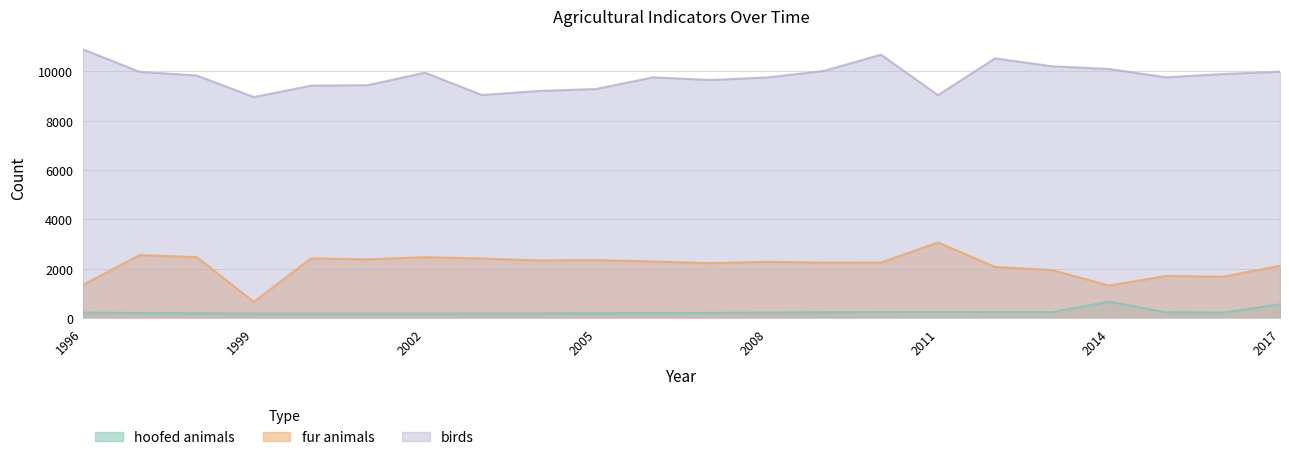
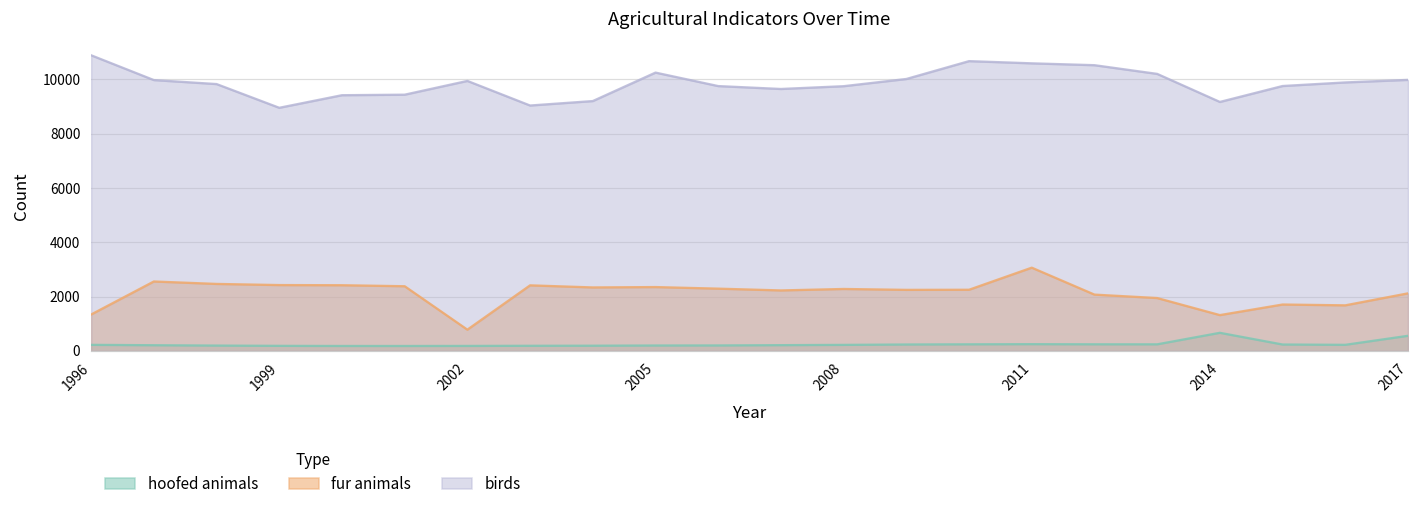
  {
    "hoofed animals": {
      "1996": 200,
      "1999": 200,
      "2002": 200,
      "2005": 200,
      "2008": 200,
      "2011": 200,
      "2014": 700,
      "2017": 600
    },
    "fur animals": {
      "1996": 1300,
-     "1999": 700,
-     "2002": 2500,
+     "1999": 2400,
+     "2002": 800,
      "2005": 2300,
      "2008": 2300,
      "2011": 3100,
      "2014": 1300,
      "2017": 2100
    },
    "birds": {
      "1996": 10900,
      "1999": 9000,
      "2002": 9900,
-     "2005": 9300,
+     "2005": 10300,
      "2008": 9700,
-     "2011": 9000,
-     "2014": 10100,
+     "2011": 10600,
+     "2014": 9200,
      "2017": 10000
    }
  }
